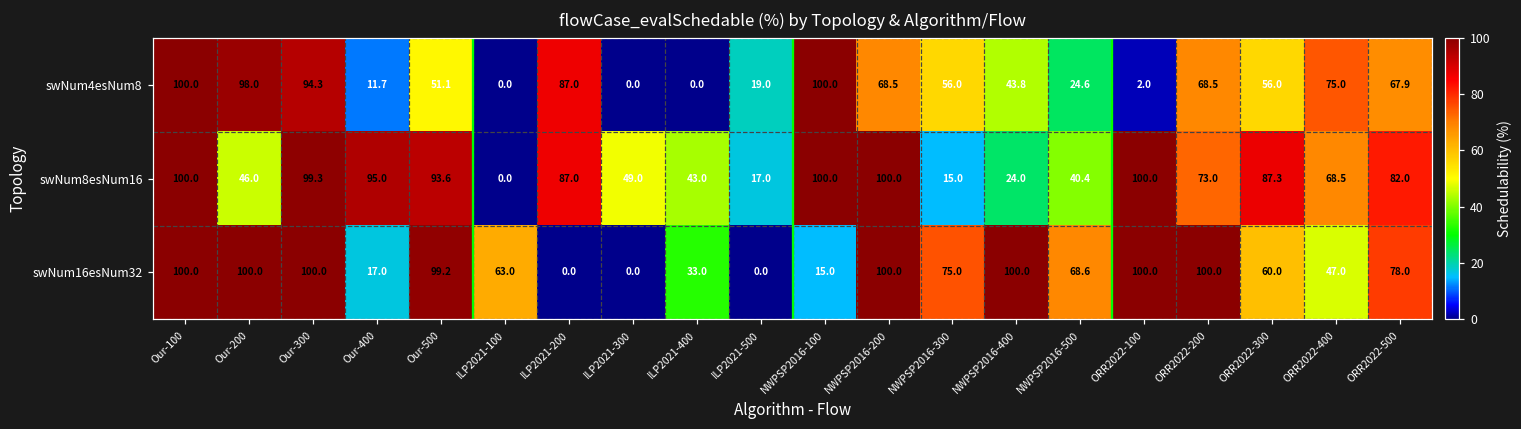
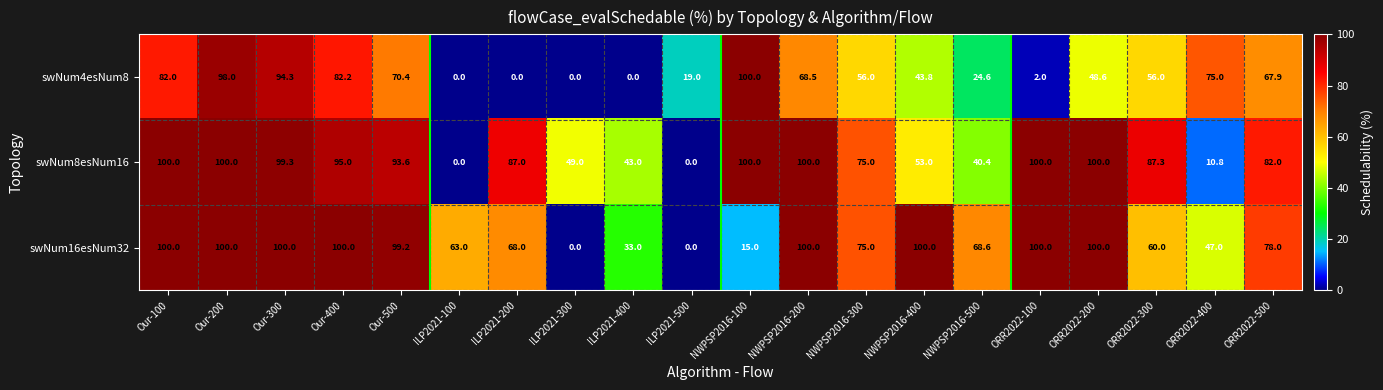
  {
    "swNum4esNum8": {
-     "Our-100": 100.0,
+     "Our-100": 82.0,
      "Our-200": 98.0,
      "Our-300": 94.3,
-     "Our-400": 11.7,
-     "Our-500": 51.1,
+     "Our-400": 82.2,
+     "Our-500": 70.4,
      "ILP2021-100": 0.0,
-     "ILP2021-200": 87.0,
+     "ILP2021-200": 0.0,
      "ILP2021-300": 0.0,
      "ILP2021-400": 0.0,
      "ILP2021-500": 19.0,
      "NWPSP2016-100": 100.0,
      "NWPSP2016-200": 68.5,
      "NWPSP2016-300": 56.0,
      "NWPSP2016-400": 43.8,
      "NWPSP2016-500": 24.6,
      "ORR2022-100": 2.0,
-     "ORR2022-200": 68.5,
+     "ORR2022-200": 48.6,
      "ORR2022-300": 56.0,
      "ORR2022-400": 75.0,
      "ORR2022-500": 67.9
    },
    "swNum8esNum16": {
      "Our-100": 100.0,
-     "Our-200": 46.0,
+     "Our-200": 100.0,
      "Our-300": 99.3,
      "Our-400": 95.0,
      "Our-500": 93.6,
      "ILP2021-100": 0.0,
      "ILP2021-200": 87.0,
      "ILP2021-300": 49.0,
      "ILP2021-400": 43.0,
-     "ILP2021-500": 17.0,
+     "ILP2021-500": 0.0,
      "NWPSP2016-100": 100.0,
      "NWPSP2016-200": 100.0,
-     "NWPSP2016-300": 15.0,
-     "NWPSP2016-400": 24.0,
+     "NWPSP2016-300": 75.0,
+     "NWPSP2016-400": 53.0,
      "NWPSP2016-500": 40.4,
      "ORR2022-100": 100.0,
-     "ORR2022-200": 73.0,
+     "ORR2022-200": 100.0,
      "ORR2022-300": 87.3,
-     "ORR2022-400": 68.5,
+     "ORR2022-400": 10.8,
      "ORR2022-500": 82.0
    },
    "swNum16esNum32": {
      "Our-100": 100.0,
      "Our-200": 100.0,
      "Our-300": 100.0,
-     "Our-400": 17.0,
+     "Our-400": 100.0,
      "Our-500": 99.2,
      "ILP2021-100": 63.0,
-     "ILP2021-200": 0.0,
+     "ILP2021-200": 68.0,
      "ILP2021-300": 0.0,
      "ILP2021-400": 33.0,
      "ILP2021-500": 0.0,
      "NWPSP2016-100": 15.0,
      "NWPSP2016-200": 100.0,
      "NWPSP2016-300": 75.0,
      "NWPSP2016-400": 100.0,
      "NWPSP2016-500": 68.6,
      "ORR2022-100": 100.0,
      "ORR2022-200": 100.0,
      "ORR2022-300": 60.0,
      "ORR2022-400": 47.0,
      "ORR2022-500": 78.0
    }
  }
